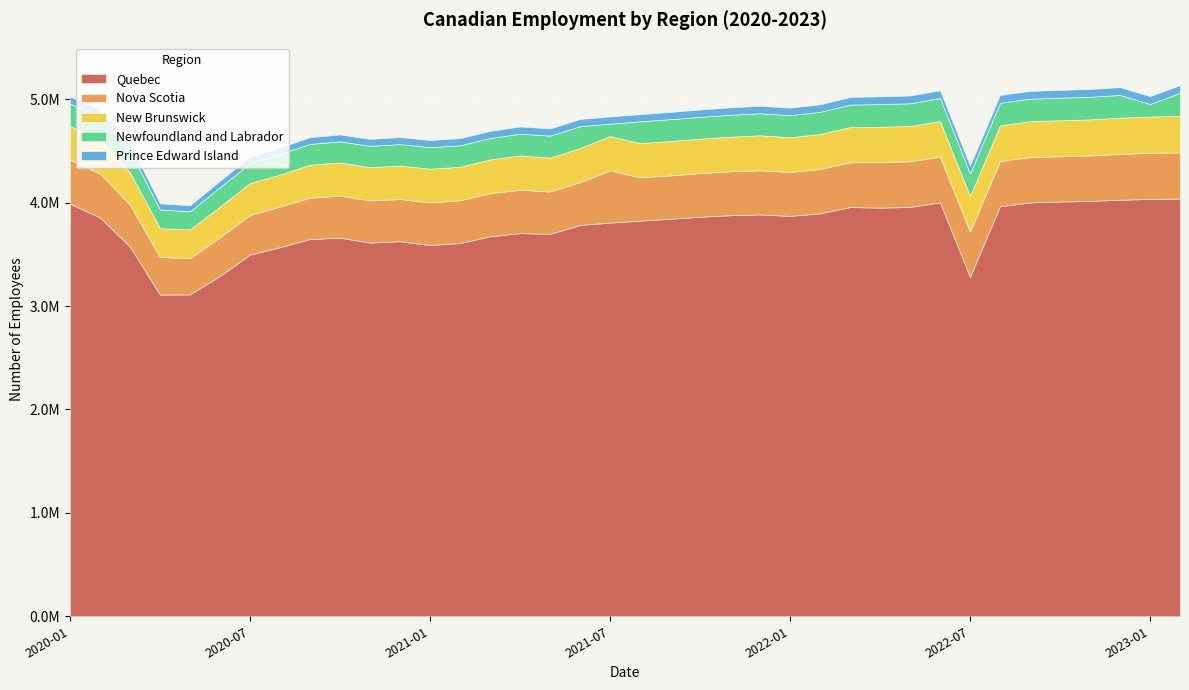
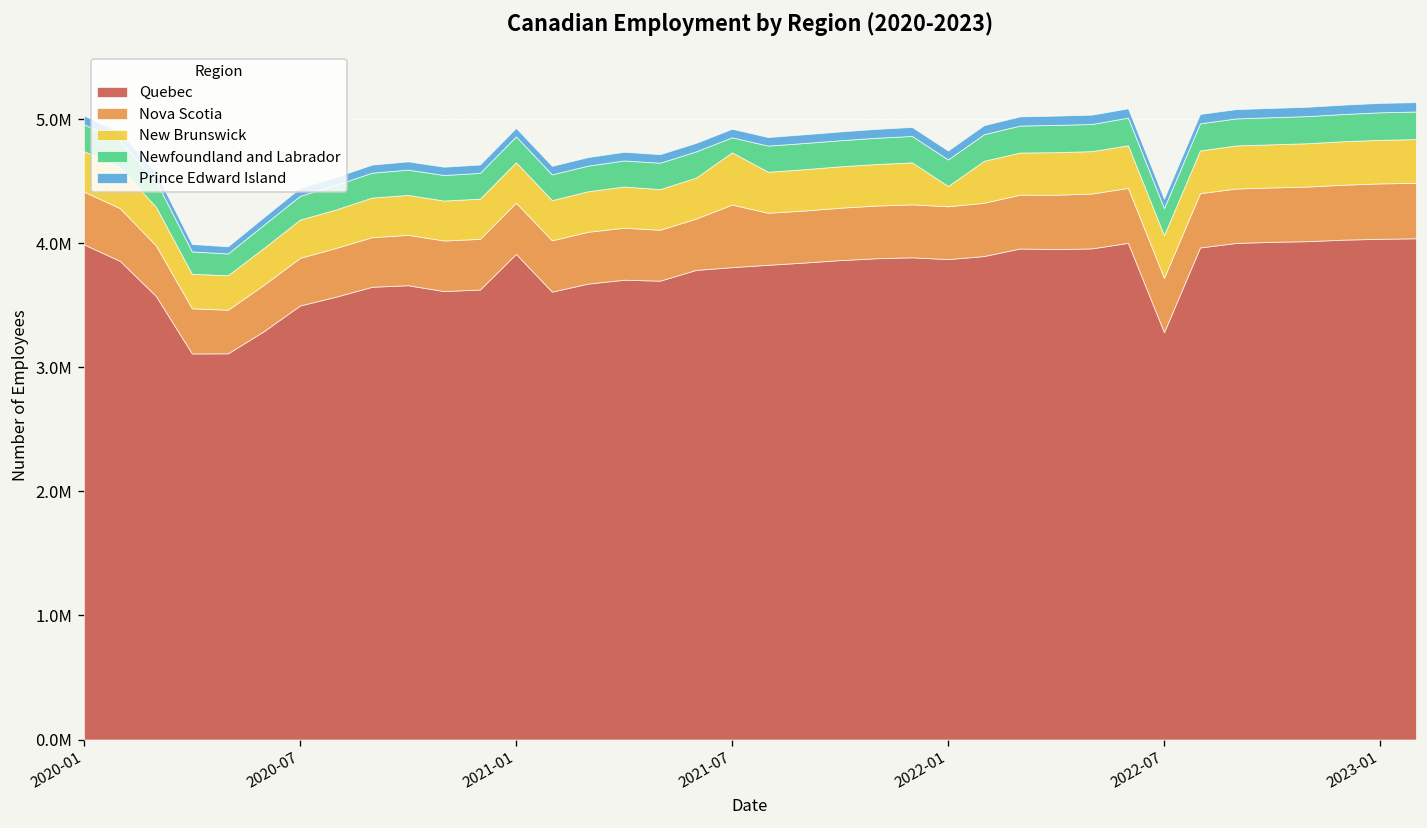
  {
    "Quebec": {
      "2020-01": 3990000,
      "2020-07": 3500000,
-     "2021-01": 3590000,
+     "2021-01": 3910000,
      "2021-07": 3810000,
      "2022-01": 3870000,
      "2022-07": 3280000,
      "2023-01": 4030000
    },
    "Nova Scotia": {
      "2020-01": 430000,
      "2020-07": 380000,
      "2021-01": 410000,
      "2021-07": 500000,
      "2022-01": 430000,
      "2022-07": 440000,
      "2023-01": 450000
    },
    "New Brunswick": {
      "2020-01": 330000,
      "2020-07": 310000,
      "2021-01": 330000,
-     "2021-07": 330000,
-     "2022-01": 330000,
+     "2021-07": 420000,
+     "2022-01": 160000,
      "2022-07": 340000,
      "2023-01": 350000
    },
    "Newfoundland and Labrador": {
      "2020-01": 220000,
      "2021-01": 210000,
      "2021-07": 120000,
      "2022-01": 210000,
      "2022-07": 220000,
-     "2023-01": 120000
+     "2023-01": 220000
    },
    "Prince Edward Island": {
      "2020-01": 70000,
      "2021-01": 70000,
      "2021-07": 70000,
      "2022-01": 70000,
      "2022-07": 80000,
      "2023-01": 80000
    }
  }
